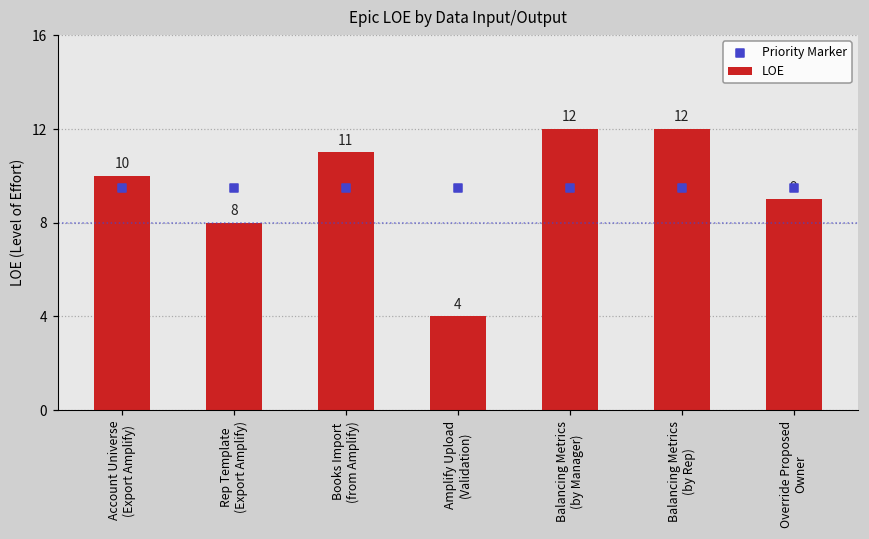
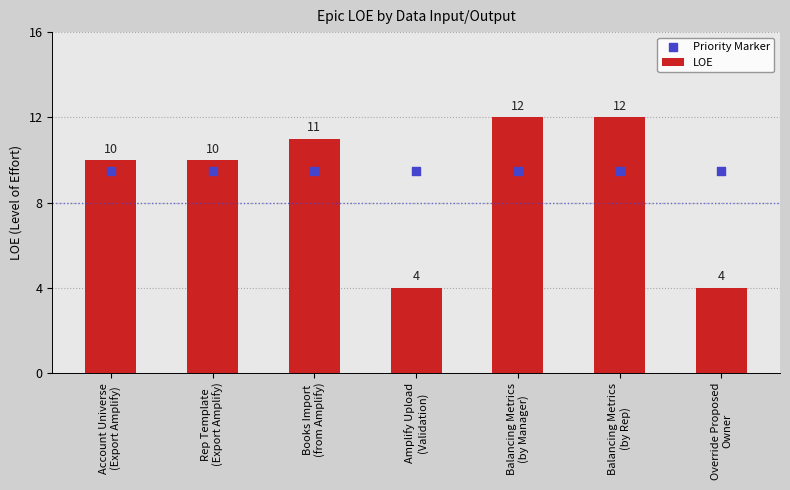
  {
    "LOE": {
      "Account Universe (Export Amplify)": 10,
-     "Rep Template (Export Amplify)": 8,
+     "Rep Template (Export Amplify)": 10,
      "Books Import (from Amplify)": 11,
      "Amplify Upload (Validation)": 4,
      "Balancing Metrics (by Manager)": 12,
      "Balancing Metrics (by Rep)": 12,
-     "Override Proposed Owner": 9
+     "Override Proposed Owner": 4
    }
  }
